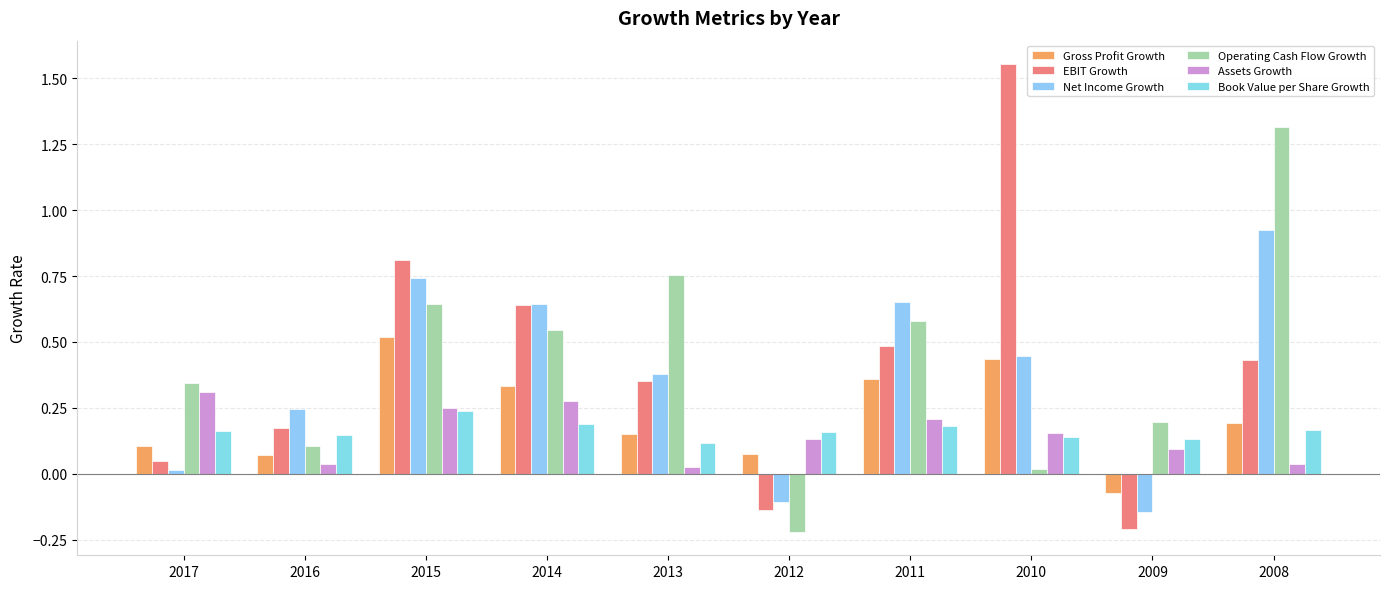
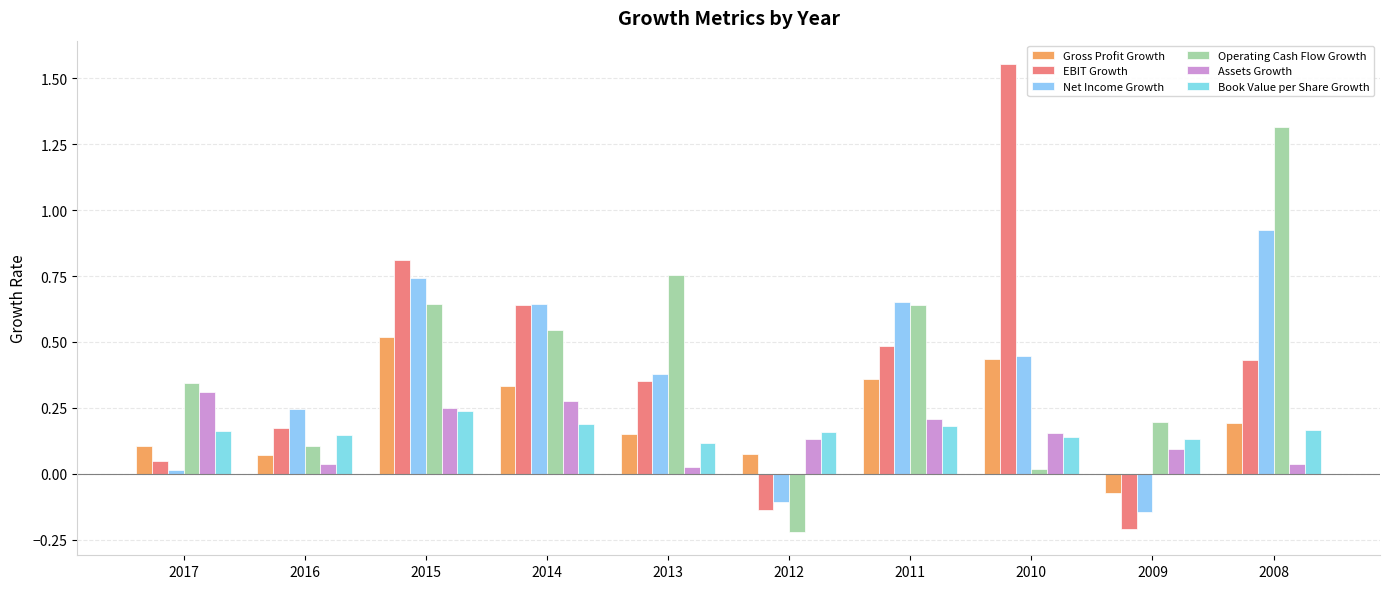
  {
    "Operating Cash Flow Growth": {
      "2017": 0.34,
      "2016": 0.10,
      "2015": 0.64,
      "2014": 0.55,
      "2013": 0.75,
      "2012": -0.22,
-     "2011": 0.58,
+     "2011": 0.64,
      "2010": 0.02,
      "2009": 0.20,
      "2008": 1.32
    },
    "Assets Growth": {
      "2017": 0.31,
      "2016": 0.04,
      "2015": 0.25,
      "2014": 0.27,
      "2013": 0.03,
      "2012": 0.13,
      "2011": 0.21,
      "2010": 0.16,
      "2009": 0.09,
      "2008": 0.04
    }
  }
